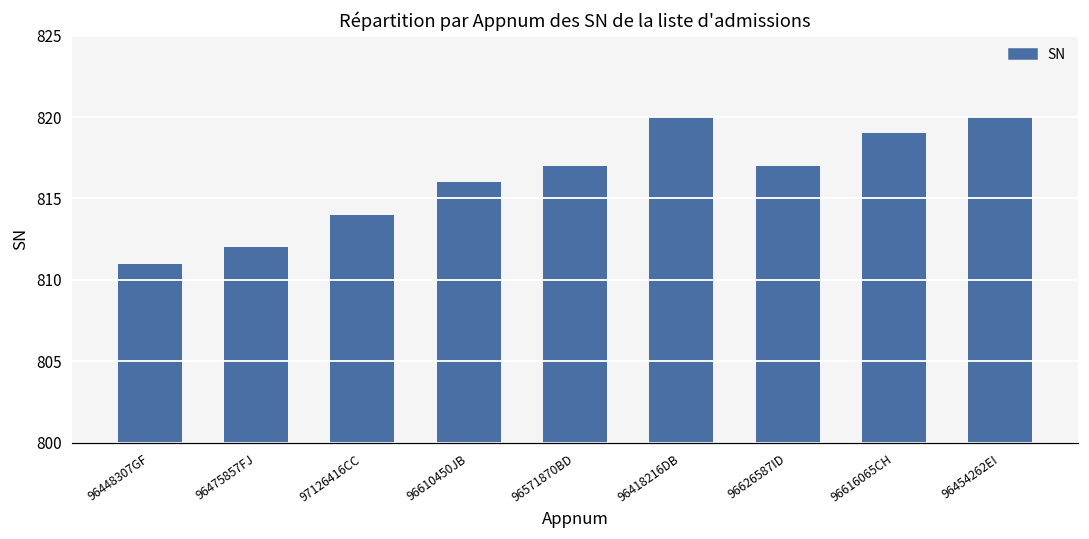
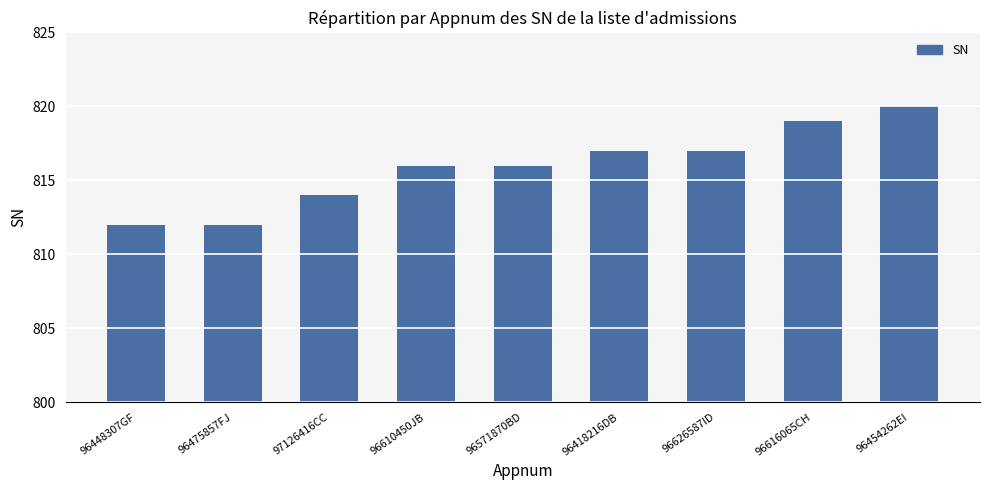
  {
-   "96448307GF": 811,
+   "96448307GF": 812,
    "96475857FJ": 812,
    "97126416CC": 814,
    "96610450JB": 816,
-   "96571870BD": 817,
-   "96418216DB": 820,
+   "96571870BD": 816,
+   "96418216DB": 817,
    "96626587ID": 817,
    "96616065CH": 819,
    "96454262EI": 820
  }
